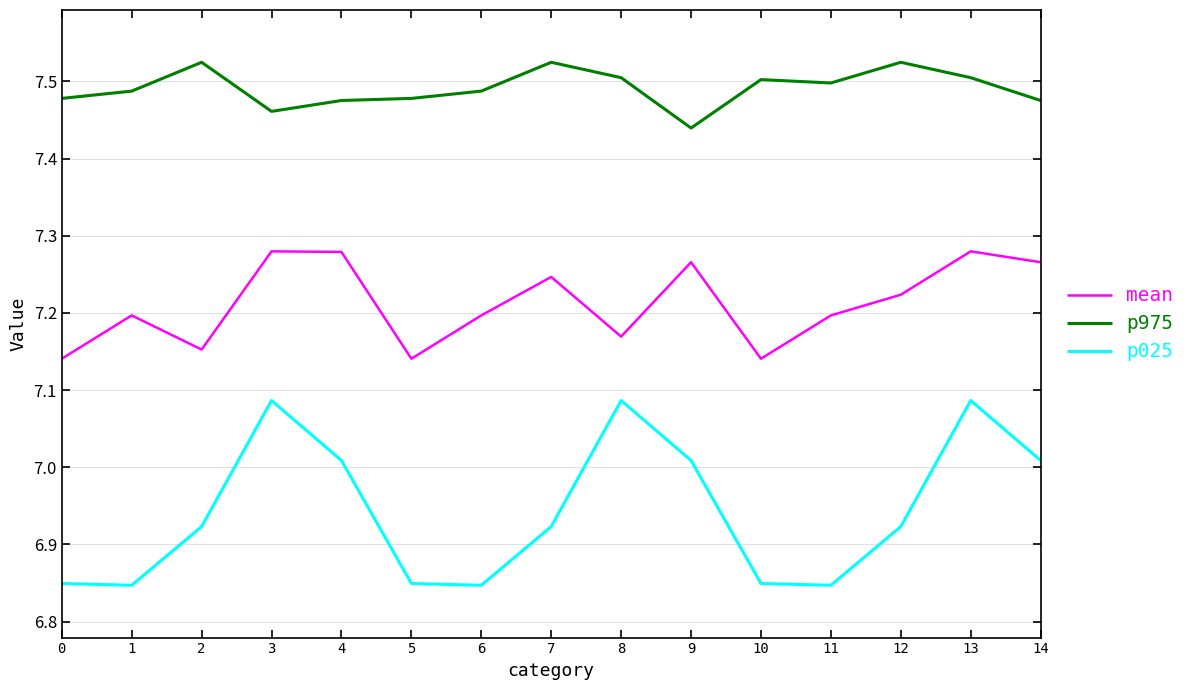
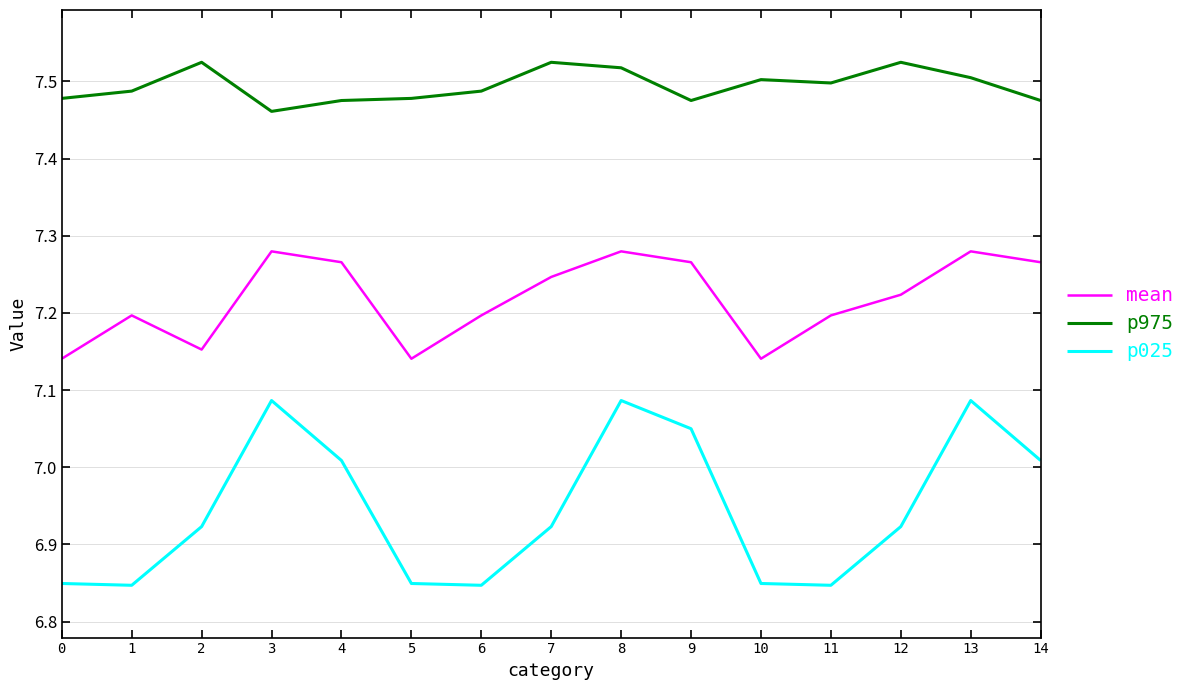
  {
    "mean": {
      "0": 7.14,
      "1": 7.20,
      "2": 7.15,
      "3": 7.28,
-     "4": 7.28,
+     "4": 7.27,
      "5": 7.14,
      "6": 7.20,
      "7": 7.25,
-     "8": 7.17,
+     "8": 7.28,
      "9": 7.27,
      "10": 7.14,
      "11": 7.20,
      "12": 7.22,
      "13": 7.28,
      "14": 7.27
    },
    "p975": {
      "0": 7.48,
      "1": 7.49,
      "2": 7.52,
      "3": 7.46,
      "4": 7.48,
      "5": 7.48,
      "6": 7.49,
      "7": 7.52,
-     "8": 7.50,
-     "9": 7.44,
+     "8": 7.52,
+     "9": 7.48,
      "10": 7.50,
      "11": 7.50,
      "12": 7.52,
      "13": 7.50,
      "14": 7.48
    },
    "p025": {
      "0": 6.85,
      "1": 6.85,
      "2": 6.92,
      "3": 7.09,
      "4": 7.01,
      "5": 6.85,
      "6": 6.85,
      "7": 6.92,
      "8": 7.09,
-     "9": 7.01,
+     "9": 7.05,
      "10": 6.85,
      "11": 6.85,
      "12": 6.92,
      "13": 7.09,
      "14": 7.01
    }
  }
